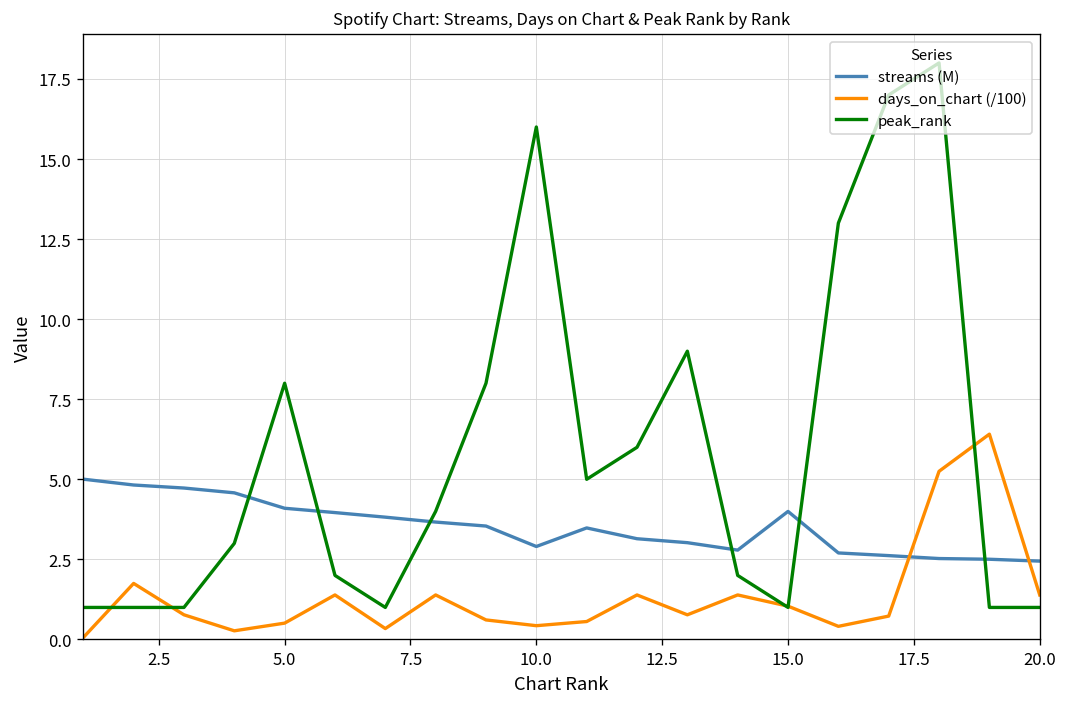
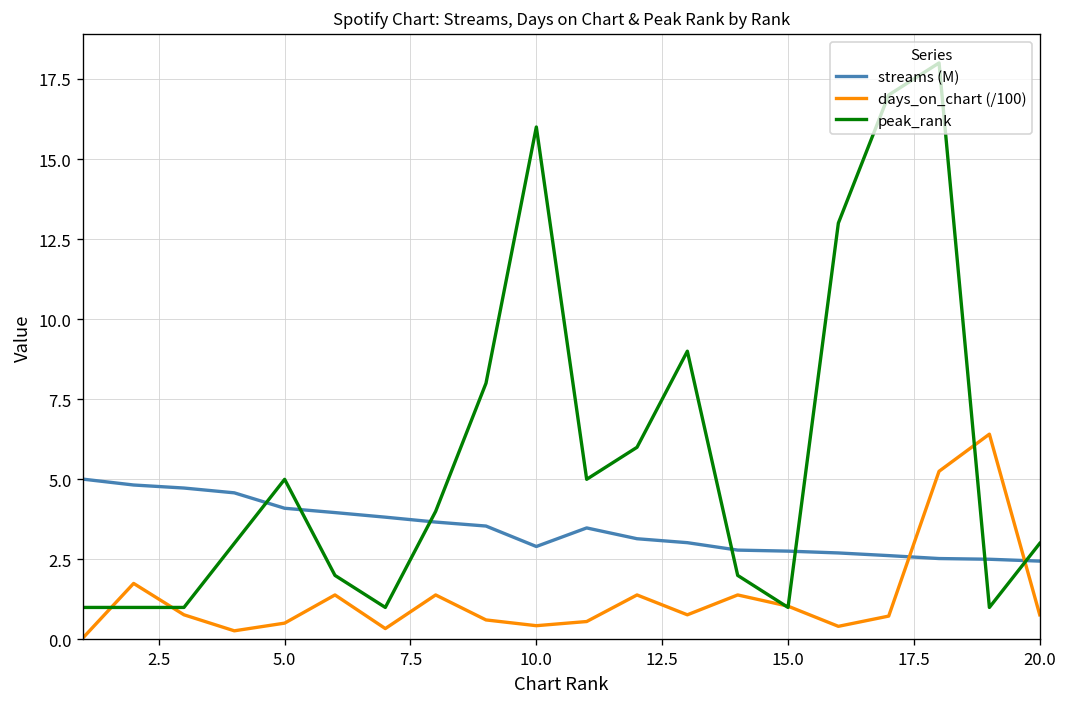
  {
    "streams (M)": {
      "5.0": 4.1,
      "10.0": 2.9,
-     "15.0": 4.0,
+     "15.0": 2.8,
      "20.0": 2.4
    },
    "days_on_chart (/100)": {
      "5.0": 0.5,
      "10.0": 0.4,
-     "20.0": 1.4
+     "20.0": 0.8
    },
    "peak_rank": {
-     "5.0": 8,
+     "5.0": 5,
      "10.0": 16,
-     "20.0": 1
+     "20.0": 3
    }
  }
